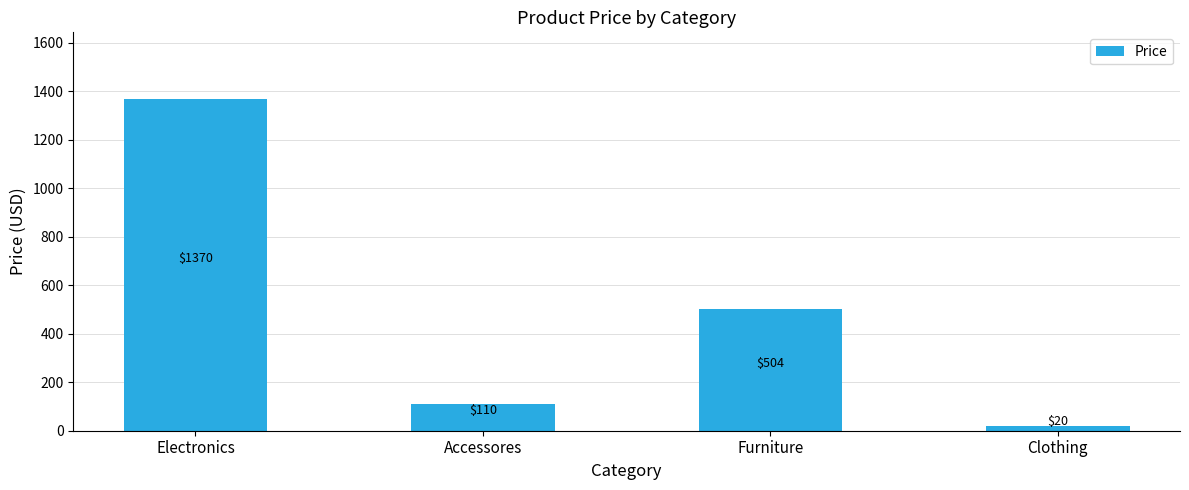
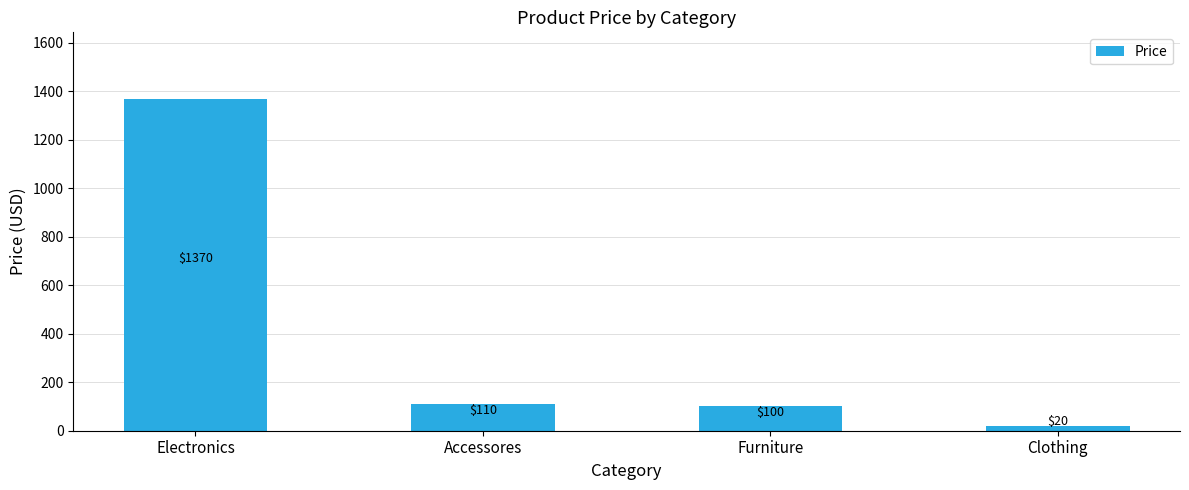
  {
    "Electronics": "$1370",
    "Accessores": "$110",
-   "Furniture": "$504",
+   "Furniture": "$100",
    "Clothing": "$20"
  }
